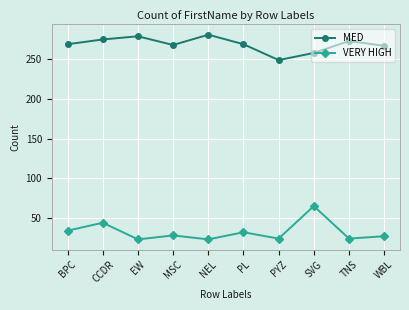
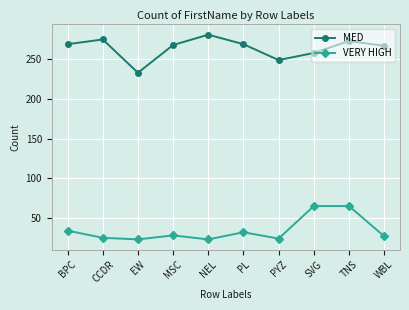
  {
    "MED": {
      "BPC": 270,
      "CCDR": 280,
-     "EW": 280,
+     "EW": 230,
      "MSC": 270,
      "NEL": 280,
      "PL": 270,
      "PYZ": 250
    },
    "VERY HIGH": {
      "BPC": 30,
-     "CCDR": 40,
+     "CCDR": 30,
      "EW": 20,
      "MSC": 30,
      "NEL": 20,
      "PL": 30,
      "PYZ": 20,
      "SVG": 70,
-     "TNS": 20,
+     "TNS": 70,
      "WBL": 30
    }
  }
